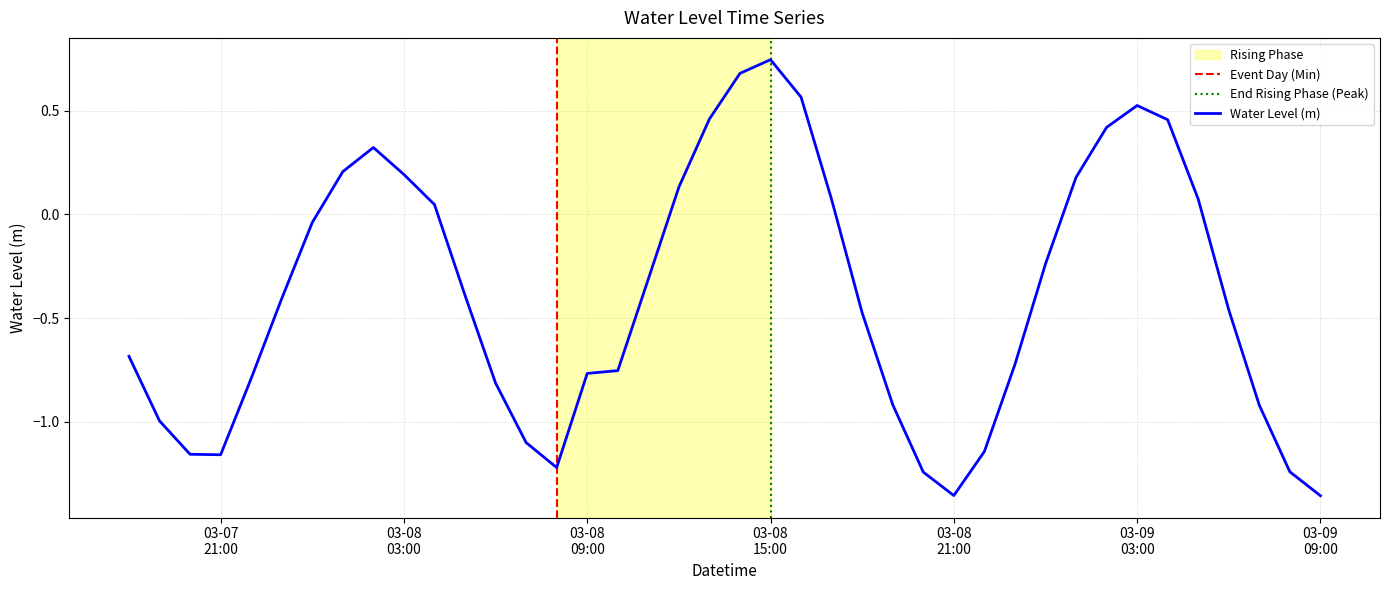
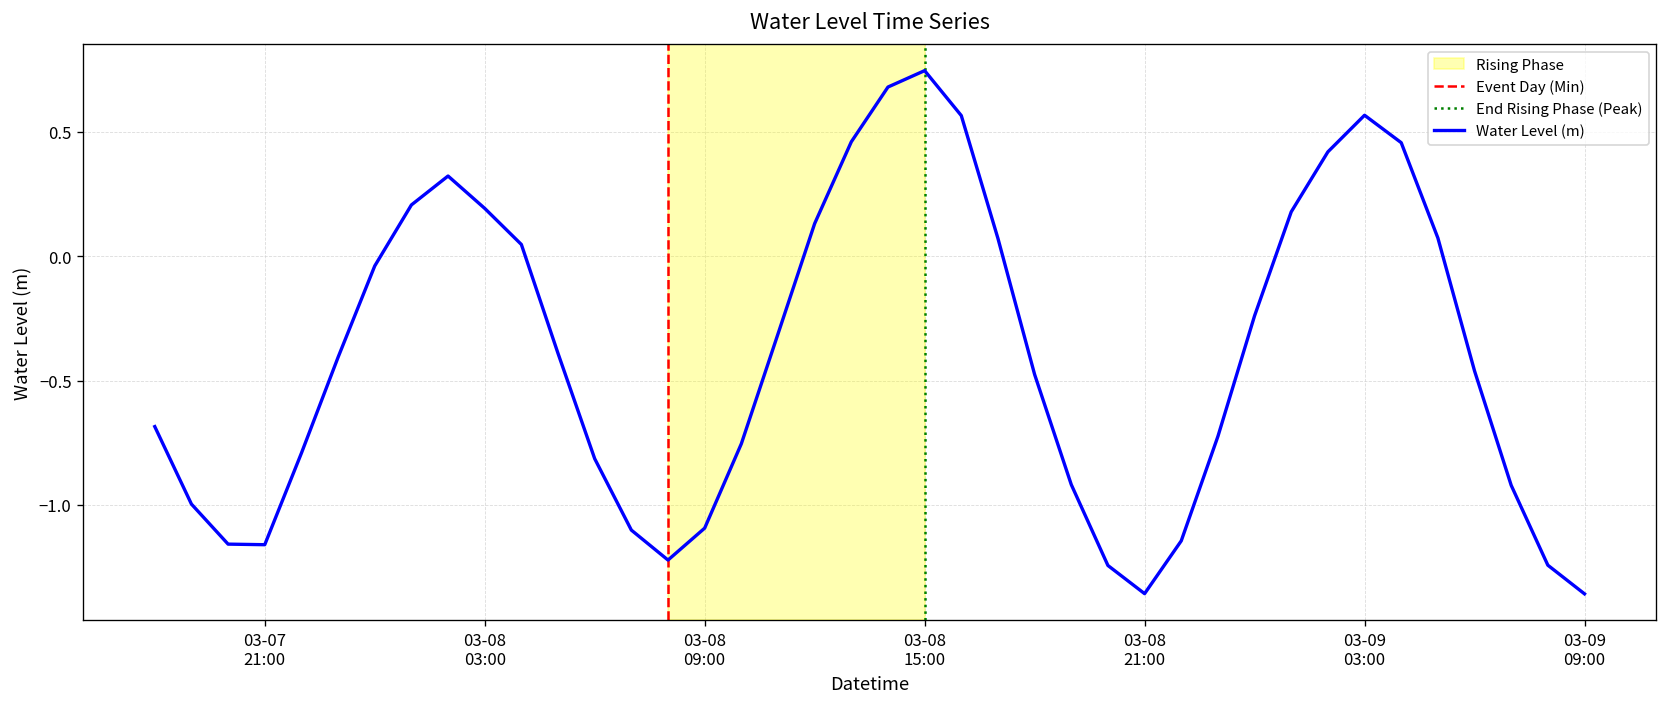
  {
    "03-07 21:00": -1.16,
    "03-08 03:00": 0.19,
-   "03-08 09:00": -0.77,
+   "03-08 09:00": -1.09,
    "03-08 15:00": 0.75,
    "03-08 21:00": -1.36,
-   "03-09 03:00": 0.53,
+   "03-09 03:00": 0.57,
    "03-09 09:00": -1.36
  }
